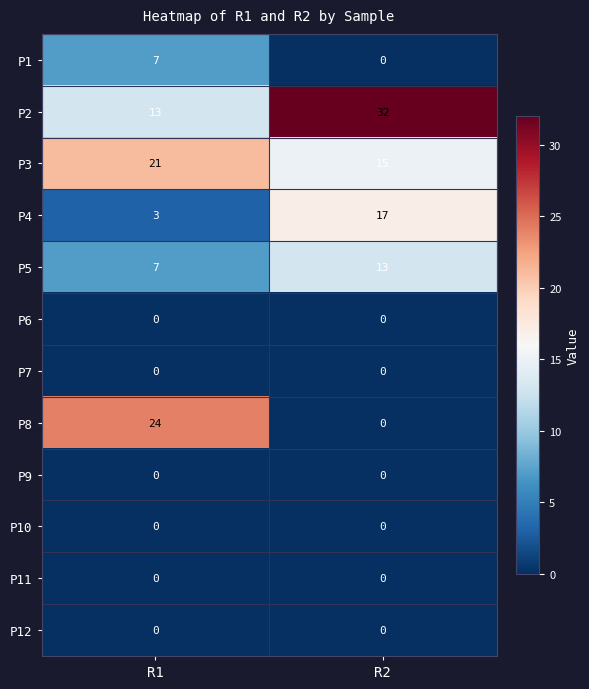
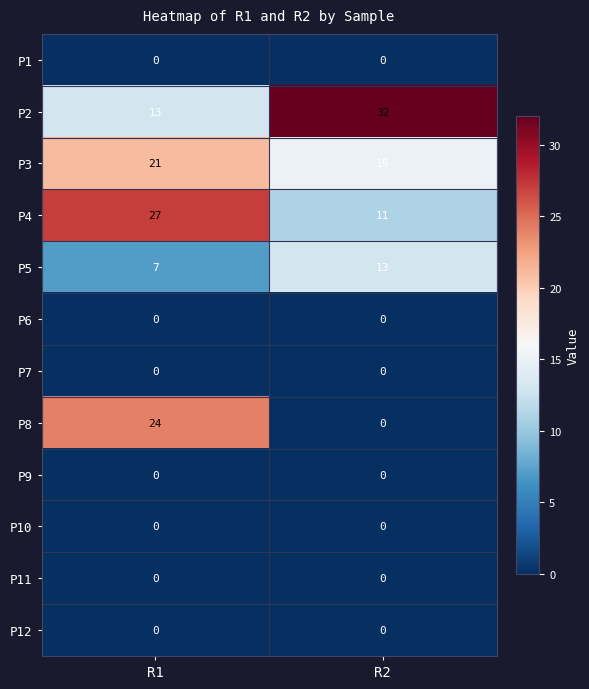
  {
    "P1": {
-     "R1": 7,
+     "R1": 0,
      "R2": 0
    },
    "P2": {
      "R2": 32
    },
    "P3": {
      "R1": 21
    },
    "P4": {
-     "R1": 3,
-     "R2": 17
+     "R1": 27,
+     "R2": 11
    },
    "P5": {
      "R1": 7
    },
    "P6": {
      "R1": 0,
      "R2": 0
    },
    "P7": {
      "R1": 0,
      "R2": 0
    },
    "P8": {
      "R1": 24,
      "R2": 0
    },
    "P9": {
      "R1": 0,
      "R2": 0
    },
    "P10": {
      "R1": 0,
      "R2": 0
    },
    "P11": {
      "R1": 0,
      "R2": 0
    },
    "P12": {
      "R1": 0,
      "R2": 0
    }
  }
